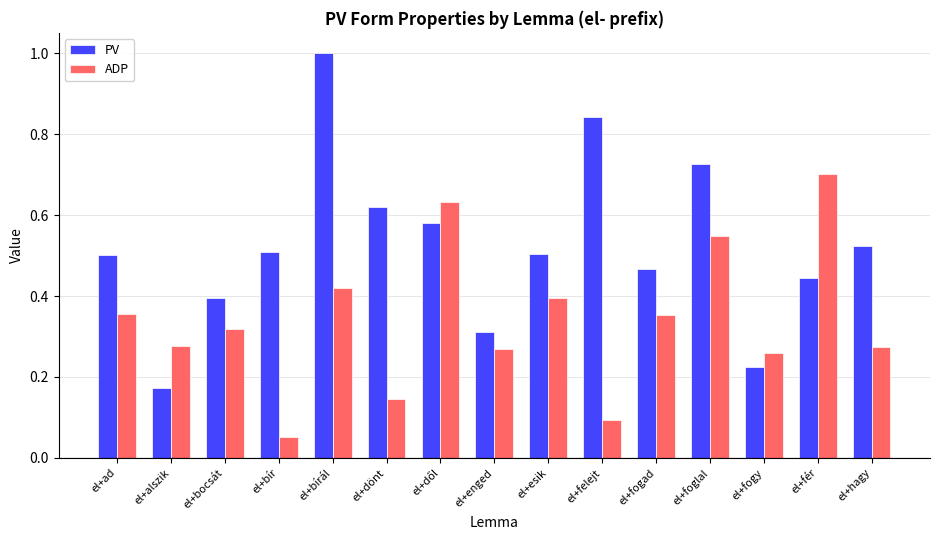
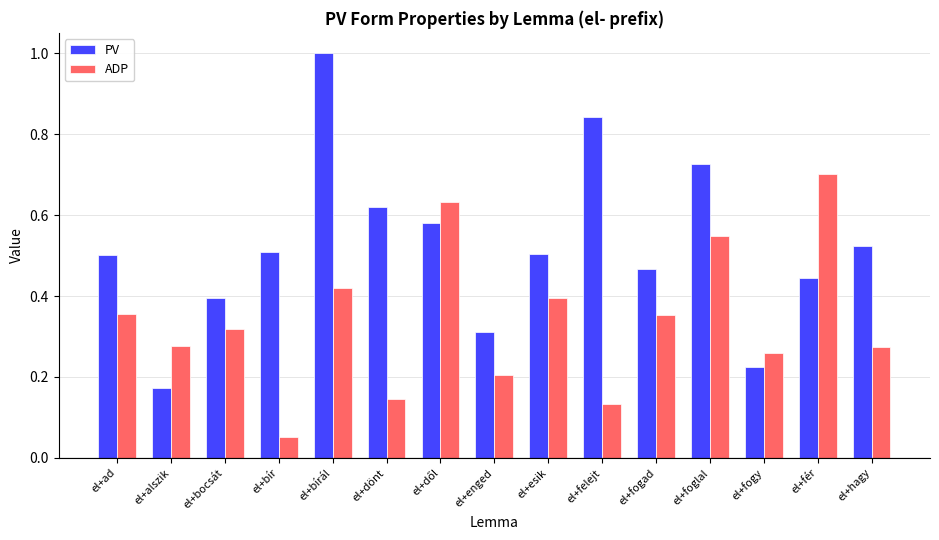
  {
    "PV": {
      "el+ad": 0.50,
      "el+alszik": 0.17,
      "el+bocsát": 0.39,
      "el+bír": 0.51,
      "el+bírál": 1.00,
      "el+dönt": 0.62,
      "el+dől": 0.58,
      "el+enged": 0.31,
      "el+esik": 0.50,
      "el+felejt": 0.84,
      "el+fogad": 0.47,
      "el+foglal": 0.72,
      "el+fogy": 0.23,
      "el+fér": 0.44,
      "el+hagy": 0.52
    },
    "ADP": {
      "el+ad": 0.35,
      "el+alszik": 0.28,
      "el+bocsát": 0.32,
      "el+bír": 0.05,
      "el+bírál": 0.42,
      "el+dönt": 0.15,
      "el+dől": 0.63,
-     "el+enged": 0.27,
+     "el+enged": 0.20,
      "el+esik": 0.39,
-     "el+felejt": 0.09,
+     "el+felejt": 0.13,
      "el+fogad": 0.35,
      "el+foglal": 0.55,
      "el+fogy": 0.26,
      "el+fér": 0.70,
      "el+hagy": 0.27
    }
  }
